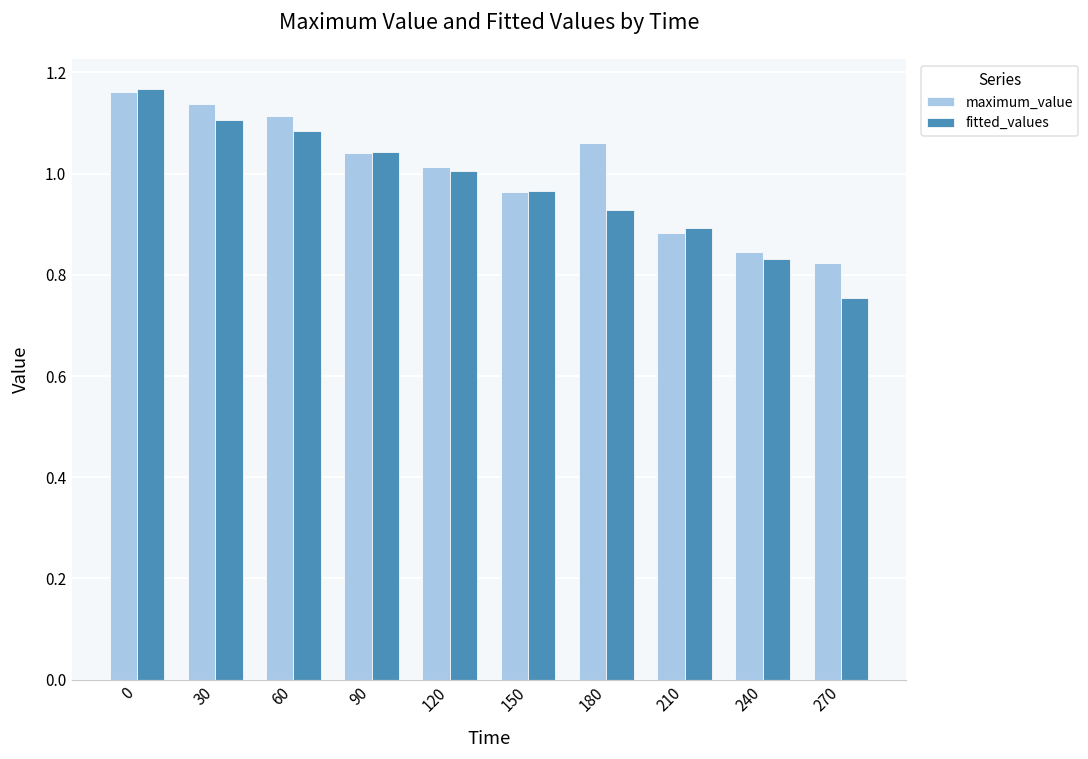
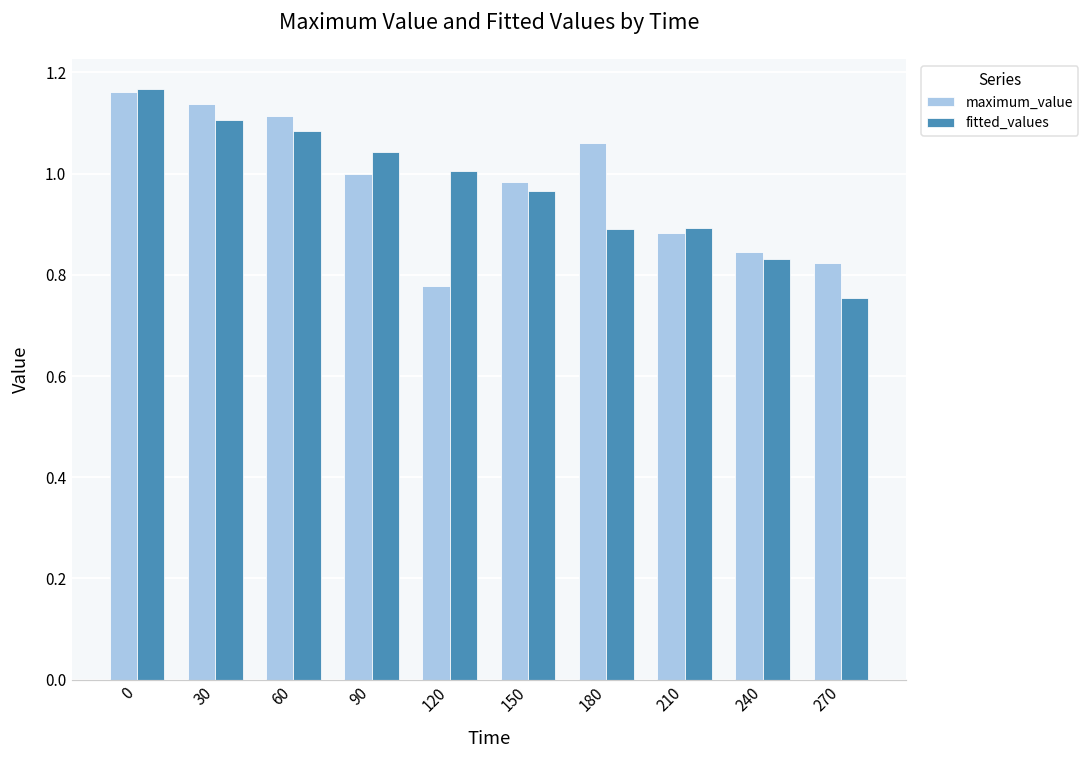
  {
    "maximum_value": {
      "0": 1.16,
      "30": 1.14,
      "60": 1.11,
-     "90": 1.04,
-     "120": 1.01,
-     "150": 0.96,
+     "90": 1.00,
+     "120": 0.78,
+     "150": 0.98,
      "180": 1.06,
      "210": 0.88,
      "240": 0.85,
      "270": 0.82
    },
    "fitted_values": {
      "0": 1.17,
      "30": 1.11,
      "60": 1.08,
      "90": 1.04,
      "120": 1.00,
      "150": 0.97,
-     "180": 0.93,
+     "180": 0.89,
      "210": 0.89,
      "240": 0.83,
      "270": 0.75
    }
  }
